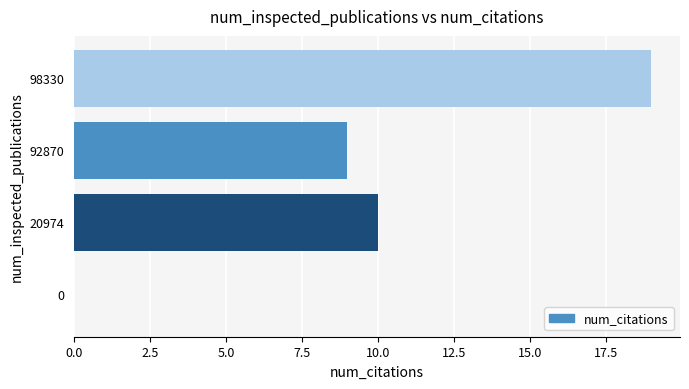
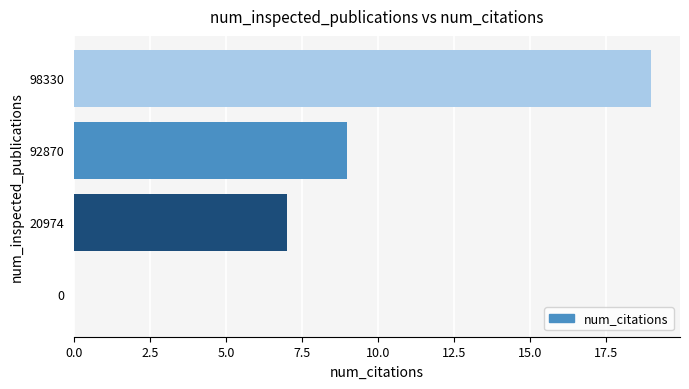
  {
    "98330": 19,
    "92870": 9,
-   "20974": 10,
+   "20974": 7,
    "0": 0
  }
